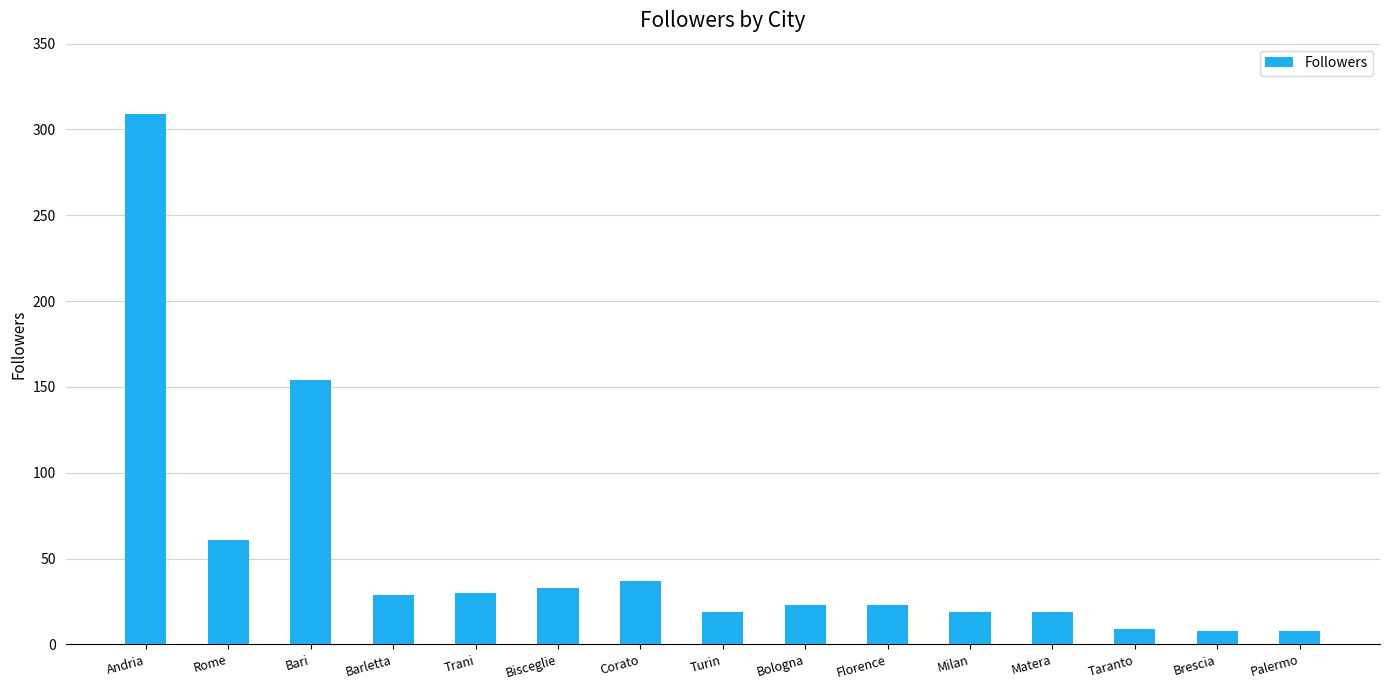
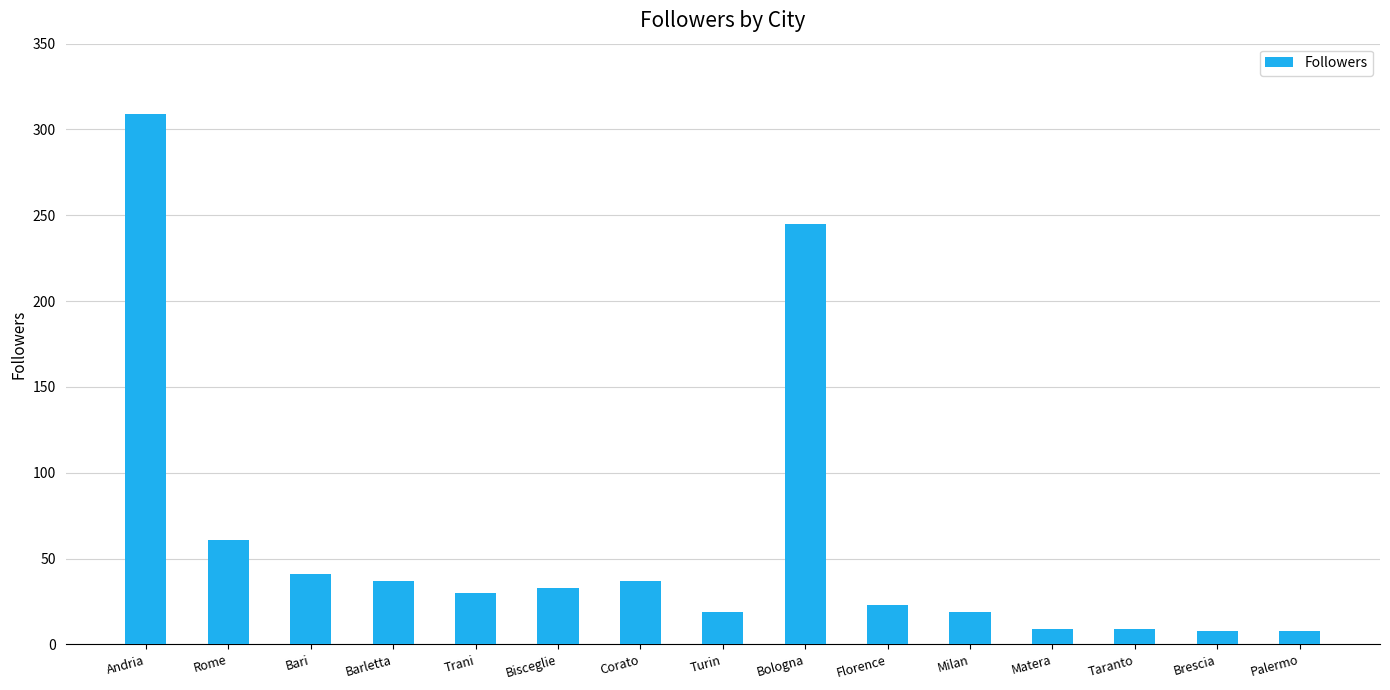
  {
    "Andria": 309,
    "Rome": 61,
-   "Bari": 154,
-   "Barletta": 29,
+   "Bari": 41,
+   "Barletta": 37,
    "Trani": 30,
    "Bisceglie": 33,
    "Corato": 37,
    "Turin": 19,
-   "Bologna": 23,
+   "Bologna": 245,
    "Florence": 23,
    "Milan": 19,
-   "Matera": 19,
+   "Matera": 9,
    "Taranto": 9,
    "Brescia": 8,
    "Palermo": 8
  }
